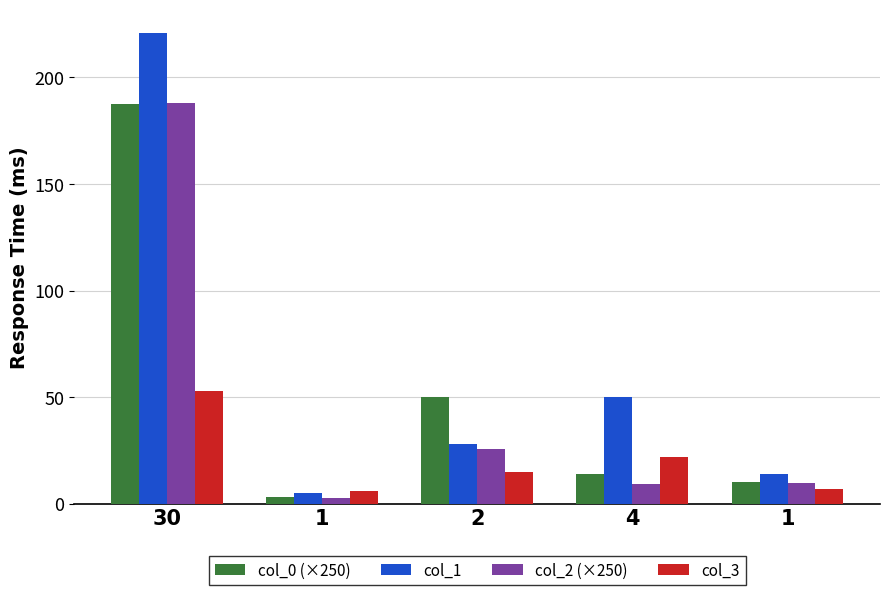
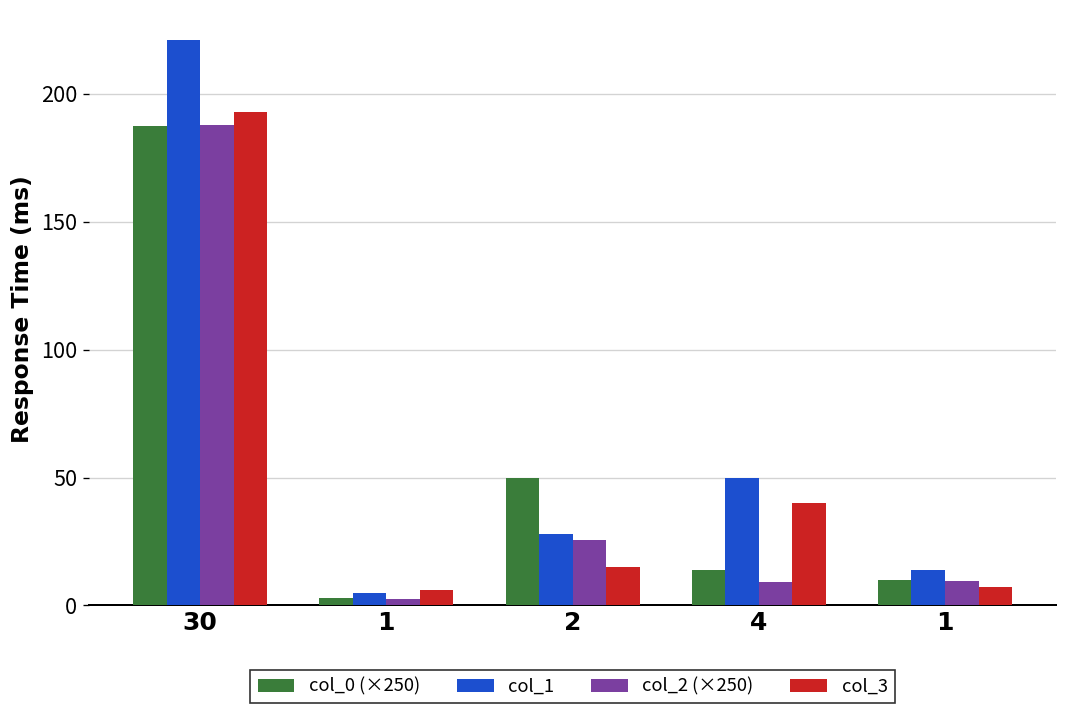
  {
    "col_0 (×250)": {
      "30": 187,
      "2": 50,
      "4": 14
    },
    "col_1": {
      "30": 221,
      "2": 28,
      "4": 50
    },
    "col_2 (×250)": {
      "30": 188,
      "2": 26,
      "4": 9
    },
    "col_3": {
-     "30": 53,
+     "30": 193,
      "2": 15,
-     "4": 22
+     "4": 40
    }
  }
